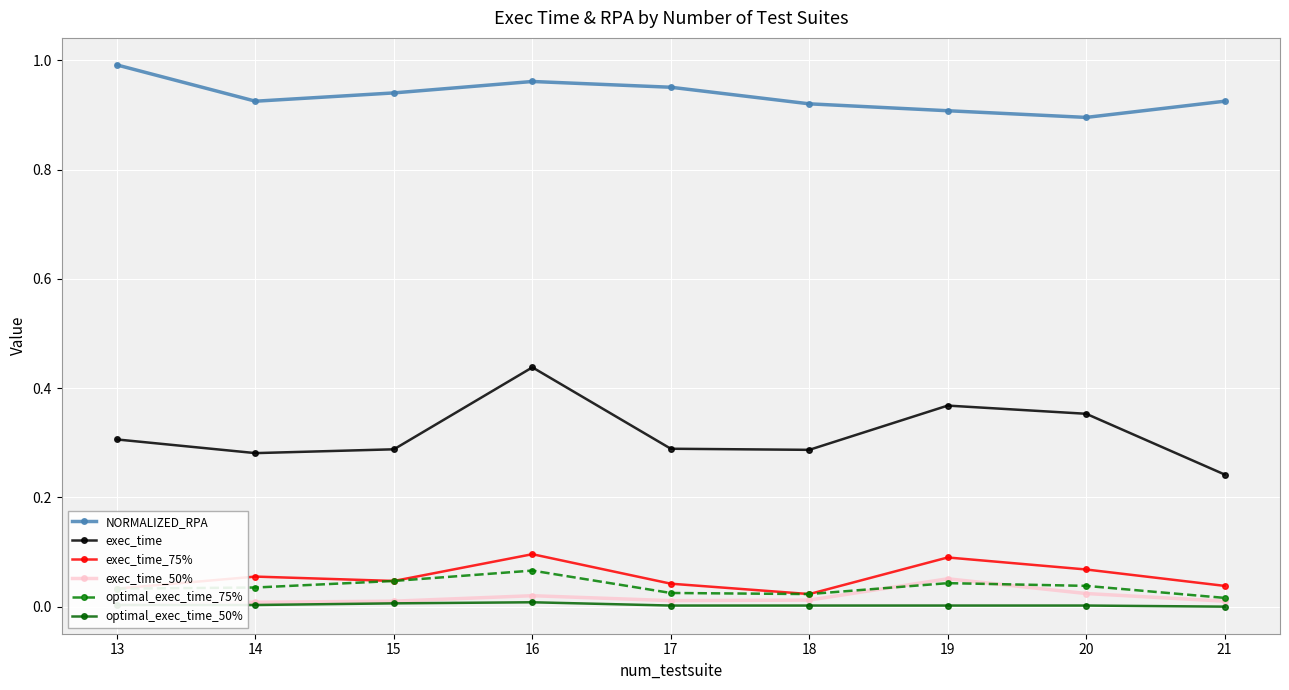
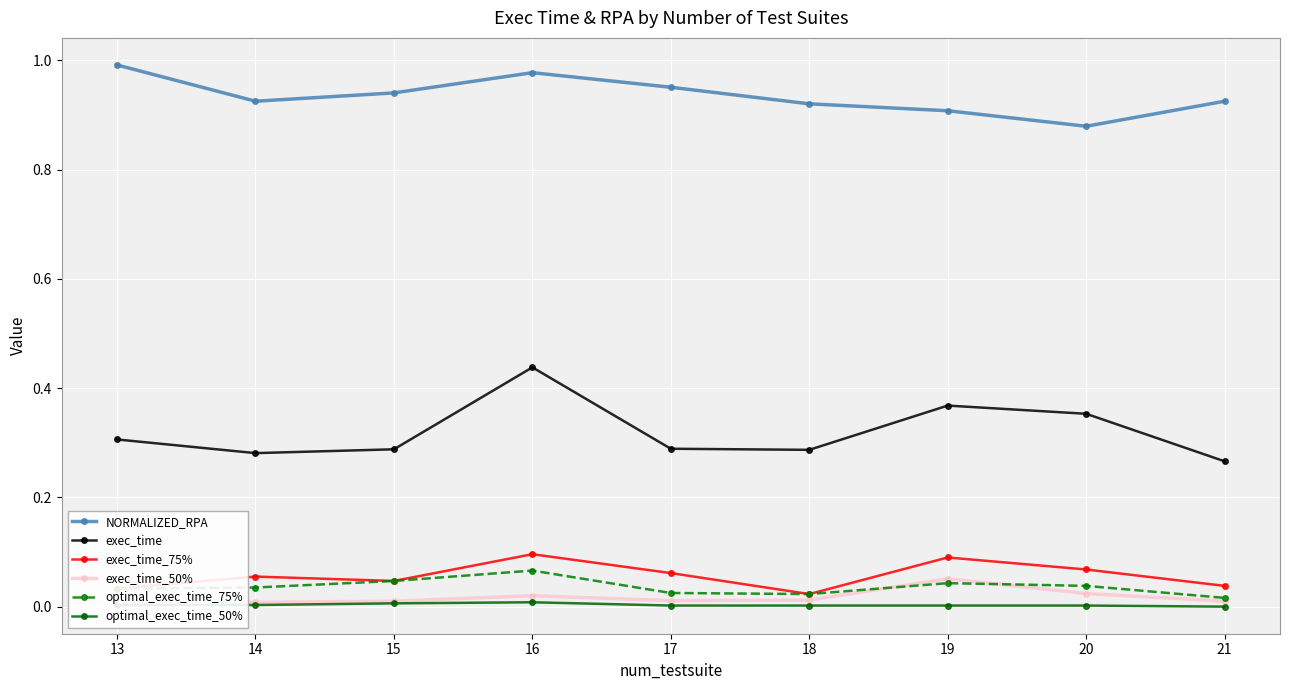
  {
    "NORMALIZED_RPA": {
      "13": 0.99,
      "14": 0.93,
      "15": 0.94,
-     "16": 0.96,
+     "16": 0.98,
      "17": 0.95,
      "18": 0.92,
      "19": 0.91,
-     "20": 0.90,
+     "20": 0.88,
      "21": 0.93
    },
    "exec_time": {
      "13": 0.31,
      "14": 0.28,
      "15": 0.29,
      "16": 0.44,
      "17": 0.29,
      "18": 0.29,
      "19": 0.37,
      "20": 0.35,
-     "21": 0.24
+     "21": 0.27
    },
    "exec_time_75%": {
      "14": 0.06,
      "16": 0.10,
-     "17": 0.04,
+     "17": 0.06,
      "19": 0.09,
      "20": 0.07,
      "21": 0.04
    },
    "exec_time_50%": {
      "14": 0.01,
      "16": 0.02,
      "17": 0.01,
      "18": 0.01,
      "19": 0.05,
      "20": 0.02,
      "21": 0.01
    }
  }
